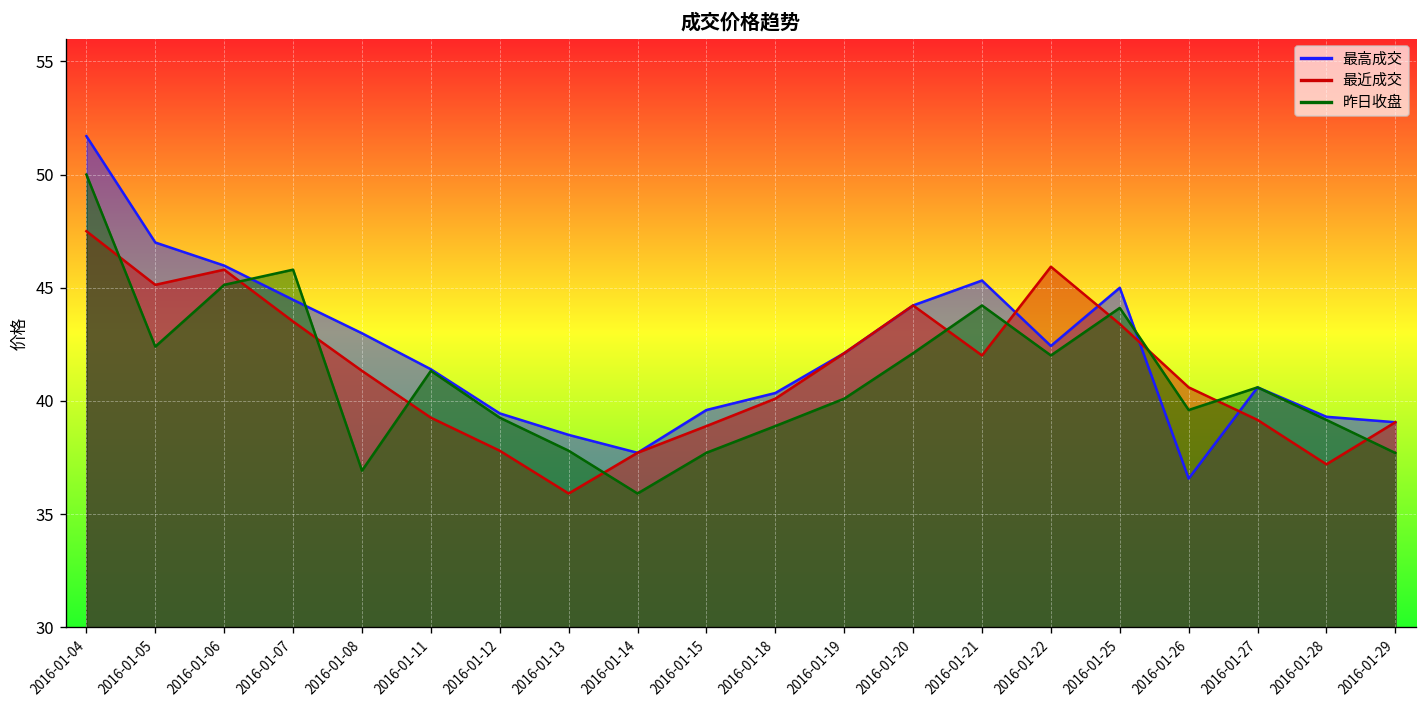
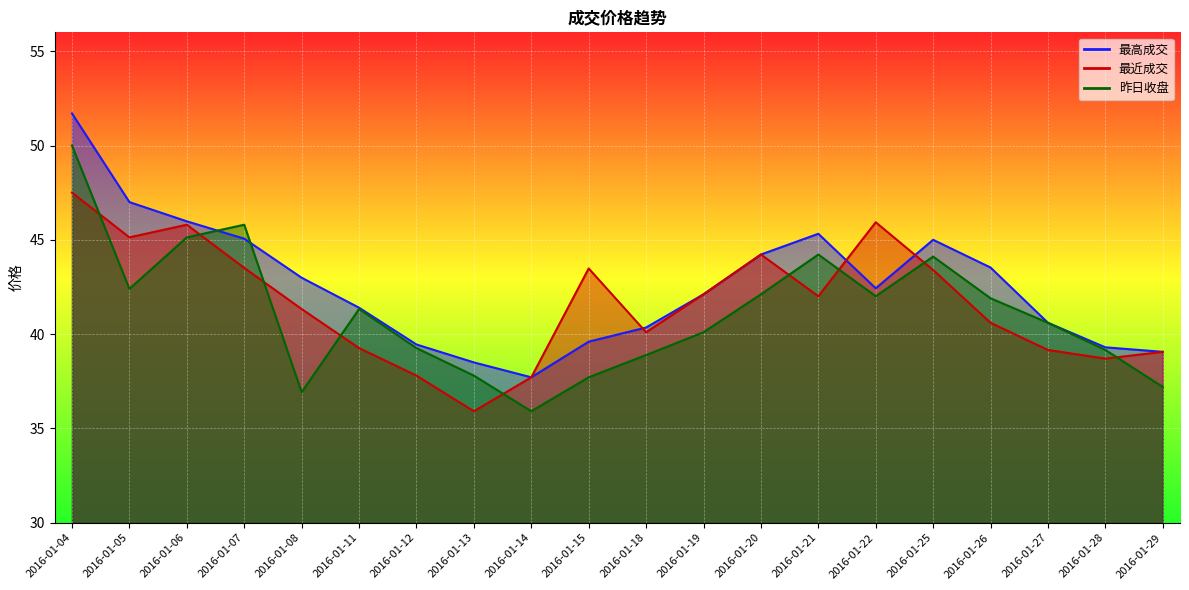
  {
    "最高成交": {
      "2016-01-04": 51.7,
      "2016-01-05": 47.0,
      "2016-01-06": 46.0,
-     "2016-01-07": 44.5,
+     "2016-01-07": 45.1,
      "2016-01-08": 43.0,
      "2016-01-12": 39.5,
      "2016-01-13": 38.5,
      "2016-01-15": 39.6,
      "2016-01-18": 40.4,
      "2016-01-21": 45.3,
      "2016-01-22": 42.4,
      "2016-01-25": 45.0,
-     "2016-01-26": 36.6,
+     "2016-01-26": 43.5,
      "2016-01-28": 39.3
    },
    "最近成交": {
      "2016-01-04": 47.5,
      "2016-01-05": 45.1,
      "2016-01-06": 45.8,
      "2016-01-07": 43.5,
      "2016-01-08": 41.3,
      "2016-01-11": 39.3,
      "2016-01-12": 37.8,
      "2016-01-13": 35.9,
-     "2016-01-15": 38.9,
+     "2016-01-15": 43.5,
      "2016-01-18": 40.1,
      "2016-01-21": 42.0,
      "2016-01-22": 45.9,
      "2016-01-25": 43.4,
      "2016-01-26": 40.6,
      "2016-01-27": 39.2,
-     "2016-01-28": 37.2
+     "2016-01-28": 38.7
    },
    "昨日收盘": {
      "2016-01-04": 50.0,
      "2016-01-05": 42.4,
      "2016-01-06": 45.1,
      "2016-01-07": 45.8,
      "2016-01-08": 36.9,
      "2016-01-12": 39.3,
      "2016-01-13": 37.8,
      "2016-01-14": 35.9,
      "2016-01-15": 37.7,
      "2016-01-18": 38.9,
      "2016-01-19": 40.1,
      "2016-01-20": 42.1,
      "2016-01-21": 44.2,
      "2016-01-22": 42.0,
      "2016-01-25": 44.1,
-     "2016-01-26": 39.6,
+     "2016-01-26": 41.9,
      "2016-01-28": 39.2,
-     "2016-01-29": 37.7
+     "2016-01-29": 37.2
    }
  }
